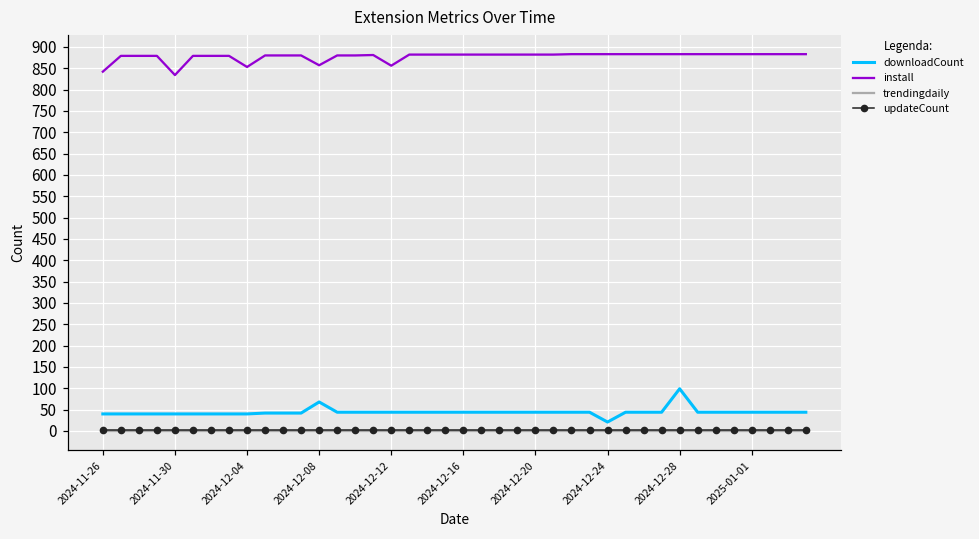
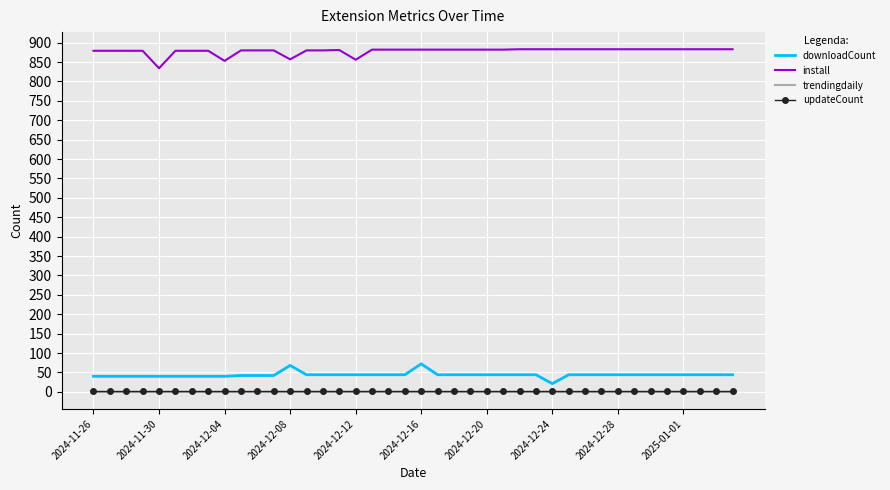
  {
    "downloadCount": {
      "2024-11-26": 40,
      "2024-11-30": 40,
      "2024-12-04": 40,
      "2024-12-08": 70,
      "2024-12-12": 40,
-     "2024-12-16": 40,
+     "2024-12-16": 70,
      "2024-12-20": 40,
      "2024-12-24": 20,
-     "2024-12-28": 100,
+     "2024-12-28": 40,
      "2025-01-01": 40
    },
    "install": {
-     "2024-11-26": 840,
+     "2024-11-26": 880,
      "2024-11-30": 830,
      "2024-12-04": 850,
      "2024-12-08": 860,
      "2024-12-12": 860,
      "2024-12-16": 880,
      "2024-12-20": 880,
      "2024-12-24": 880,
      "2024-12-28": 880,
      "2025-01-01": 880
    }
  }
